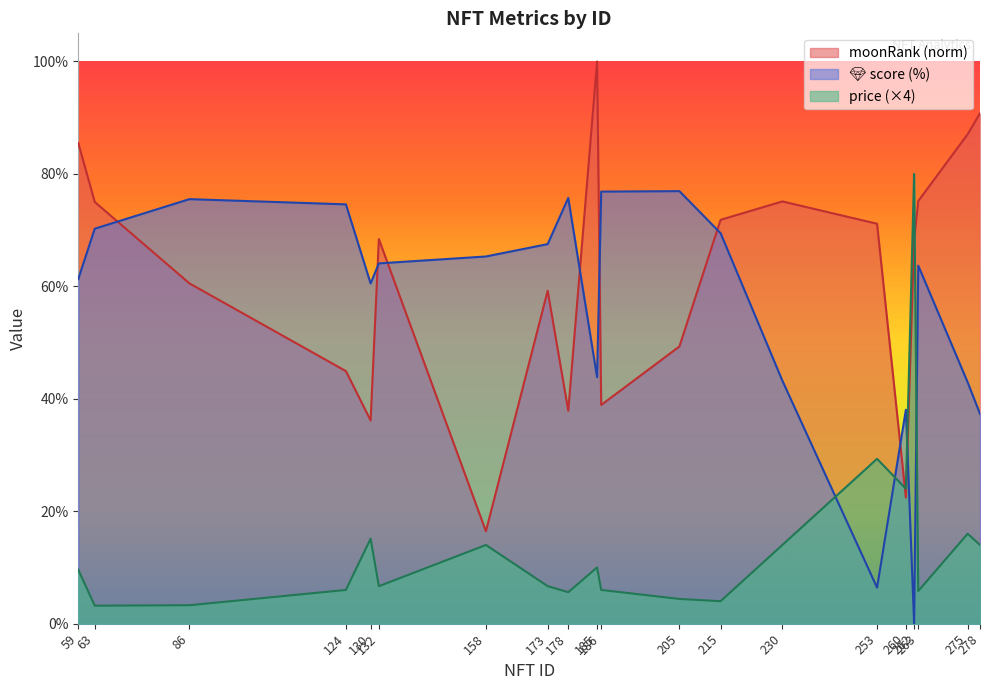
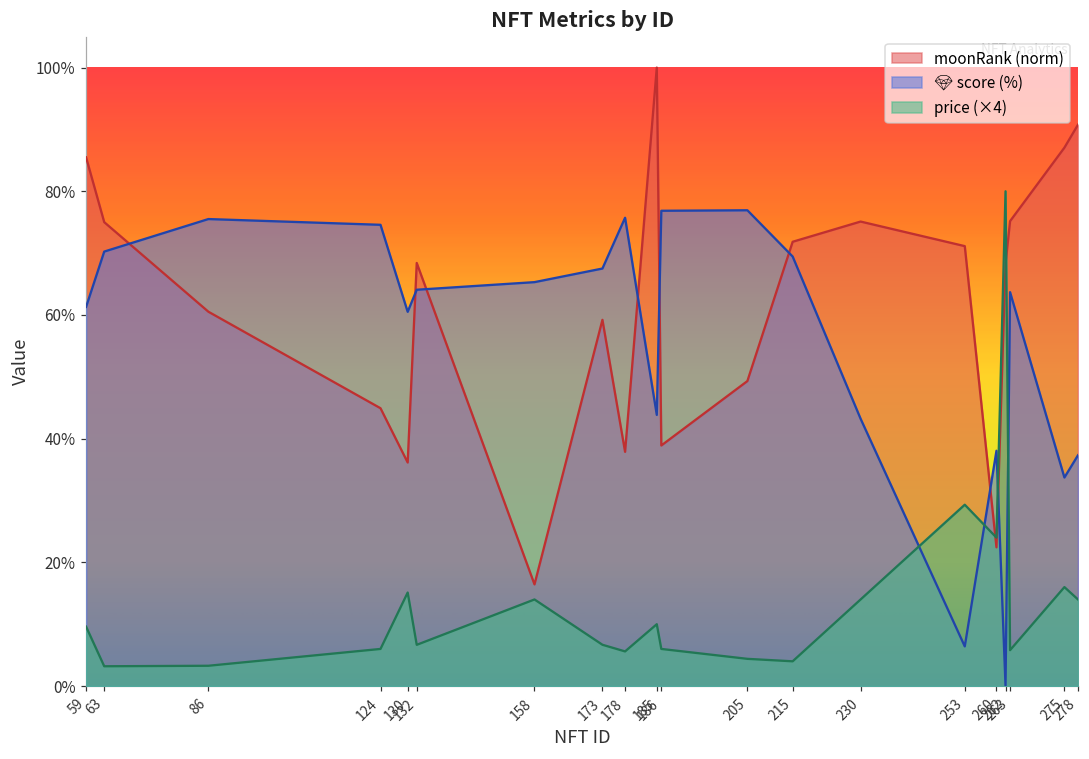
  {
    "moonRank (norm)": {
      "59": "85%",
      "63": "75%",
      "86": "61%",
      "124": "45%",
      "130": "36%",
      "132": "68%",
      "158": "16%",
      "173": "59%",
      "178": "38%",
      "185": "100%",
      "186": "39%",
      "205": "49%",
      "215": "72%",
      "230": "75%",
      "253": "71%",
      "260": "22%",
      "262": "68%",
      "263": "75%",
      "275": "87%",
      "278": "91%"
    },
    "💎 score (%)": {
      "59": "61%",
      "63": "70%",
      "86": "76%",
      "124": "75%",
      "130": "61%",
      "132": "64%",
      "158": "65%",
      "173": "68%",
      "178": "76%",
      "185": "44%",
      "186": "77%",
      "205": "77%",
      "215": "69%",
      "230": "43%",
      "253": "6%",
      "260": "38%",
      "262": "0%",
      "263": "64%",
-     "275": "43%",
+     "275": "34%",
      "278": "37%"
    },
    "price (×4)": {
      "59": "10%",
      "63": "3%",
      "86": "3%",
      "124": "6%",
      "130": "15%",
      "132": "7%",
      "158": "14%",
      "173": "7%",
      "178": "6%",
      "185": "10%",
      "186": "6%",
      "205": "4%",
      "215": "4%",
      "230": "14%",
      "253": "29%",
      "260": "24%",
      "262": "80%",
      "263": "6%",
      "275": "16%",
      "278": "14%"
    }
  }
